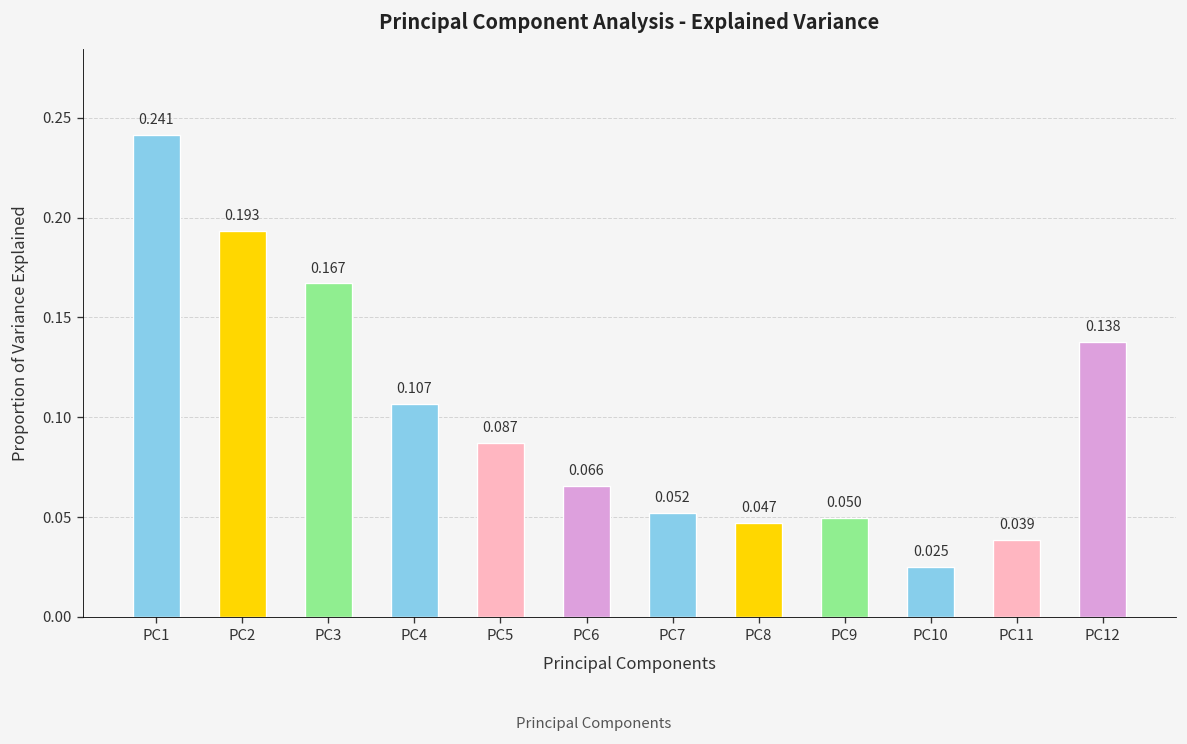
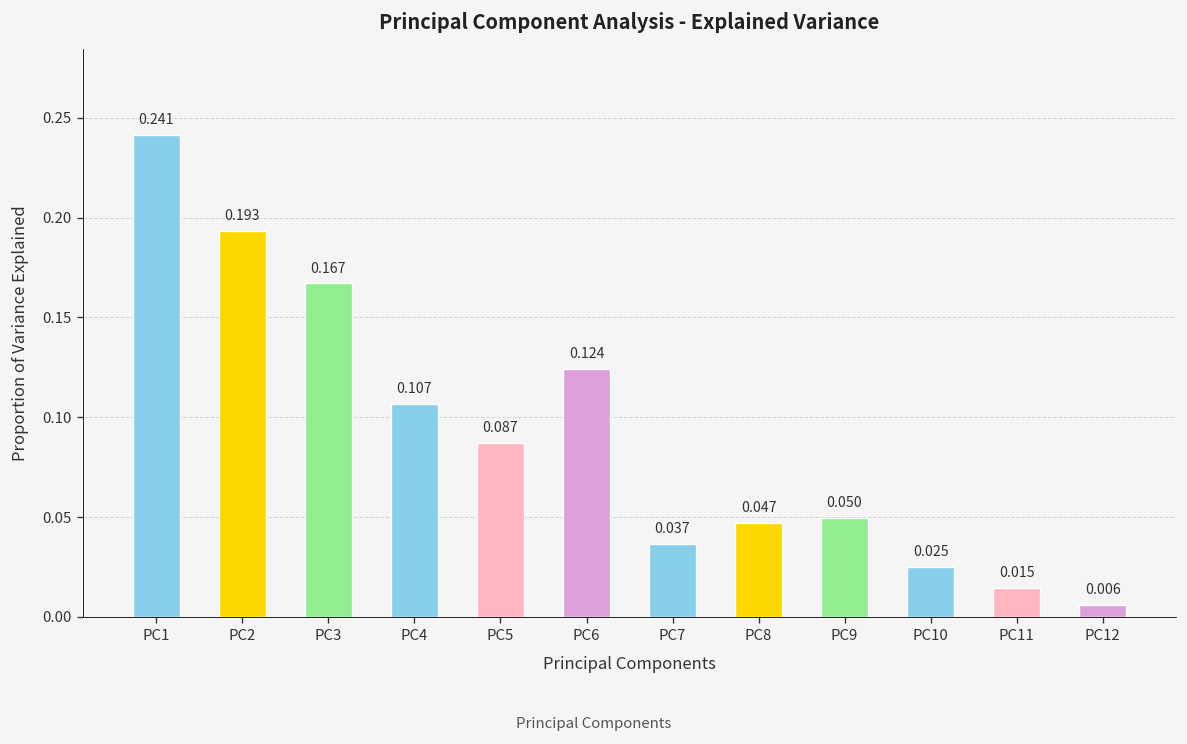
  {
    "PC1": 0.241,
    "PC2": 0.193,
    "PC3": 0.167,
    "PC4": 0.107,
    "PC5": 0.087,
-   "PC6": 0.066,
-   "PC7": 0.052,
+   "PC6": 0.124,
+   "PC7": 0.037,
    "PC8": 0.047,
    "PC9": 0.050,
    "PC10": 0.025,
-   "PC11": 0.039,
-   "PC12": 0.138
+   "PC11": 0.015,
+   "PC12": 0.006
  }
